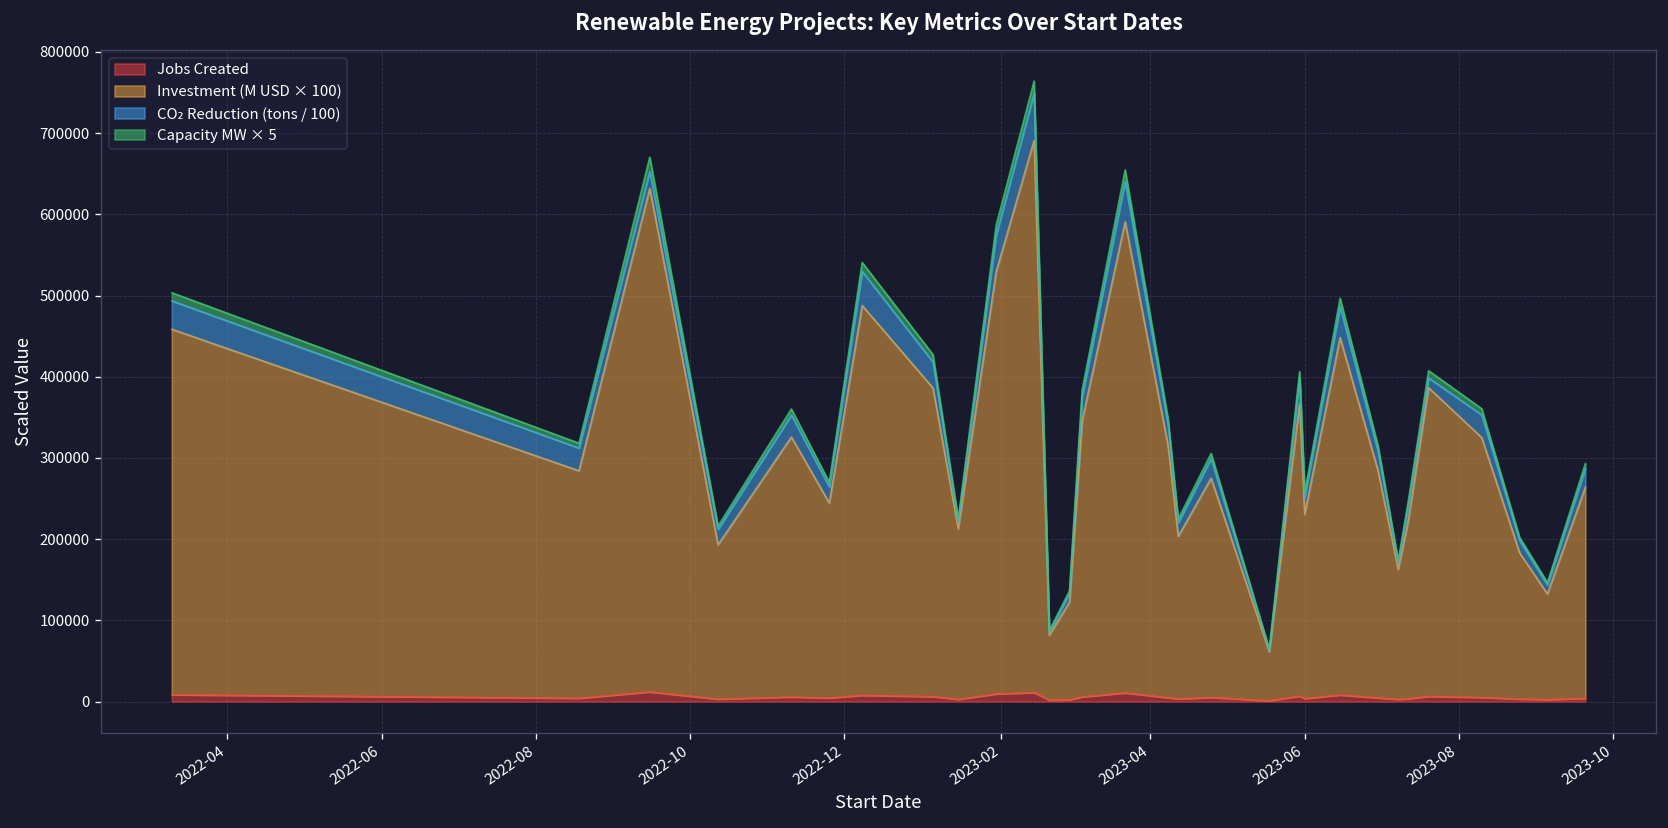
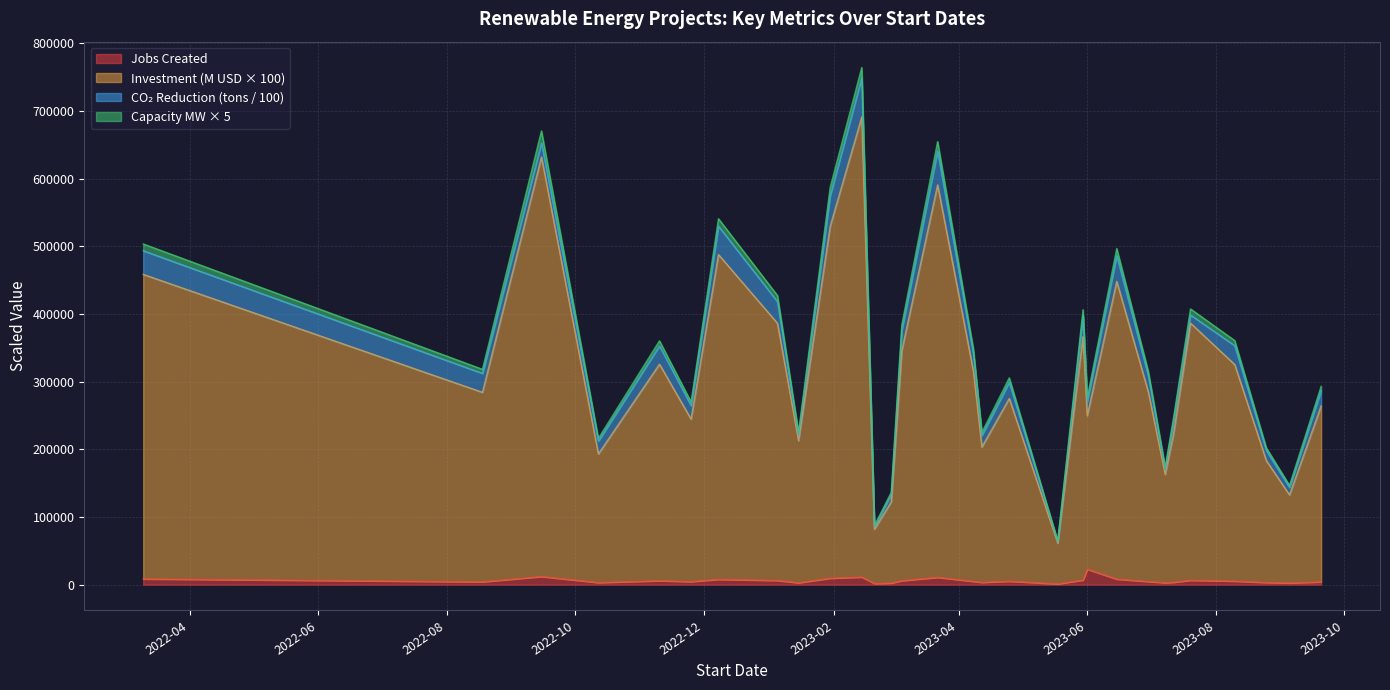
  {
    "Jobs Created": {
-     "2023-06": 0
+     "2023-06": 20000
    },
    "Investment (M USD × 100)": {
      "2023-06": 230000
    },
    "CO₂ Reduction (tons / 100)": {
      "2023-06": 20000
    },
    "Capacity MW × 5": {
      "2023-06": 10000
    }
  }
